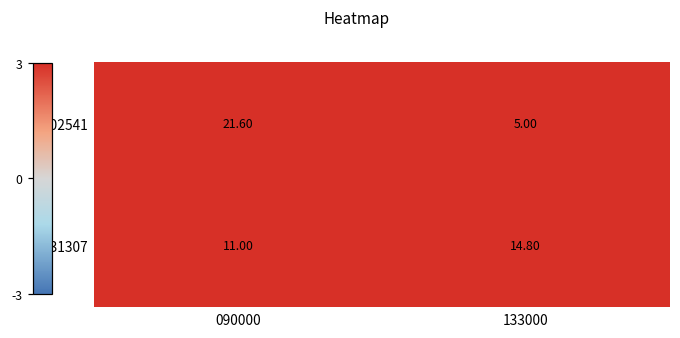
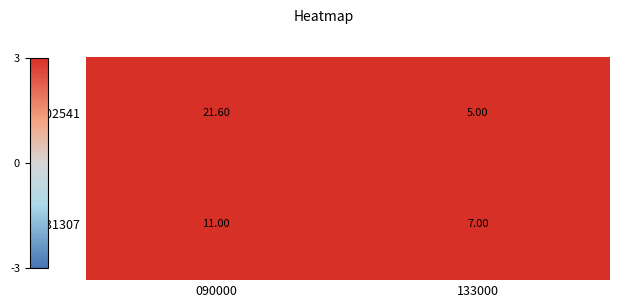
  {
    "102541": {
      "090000": 21.60,
      "133000": 5.00
    },
    "131307": {
      "090000": 11.00,
-     "133000": 14.80
+     "133000": 7.00
    }
  }
